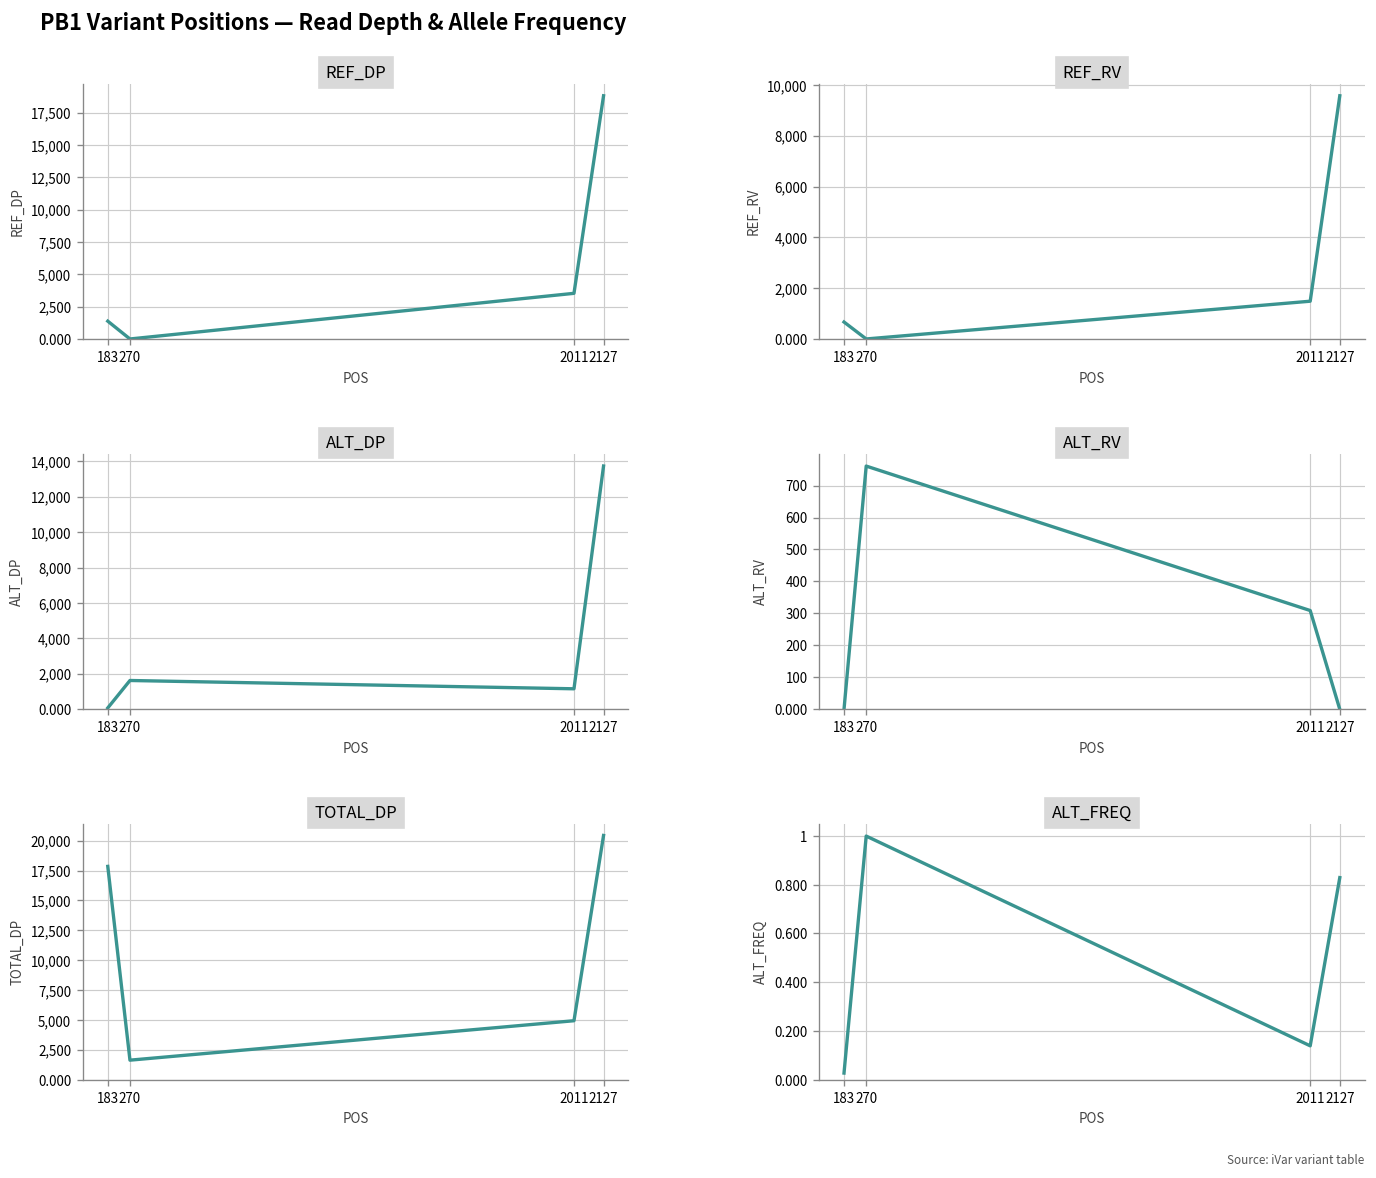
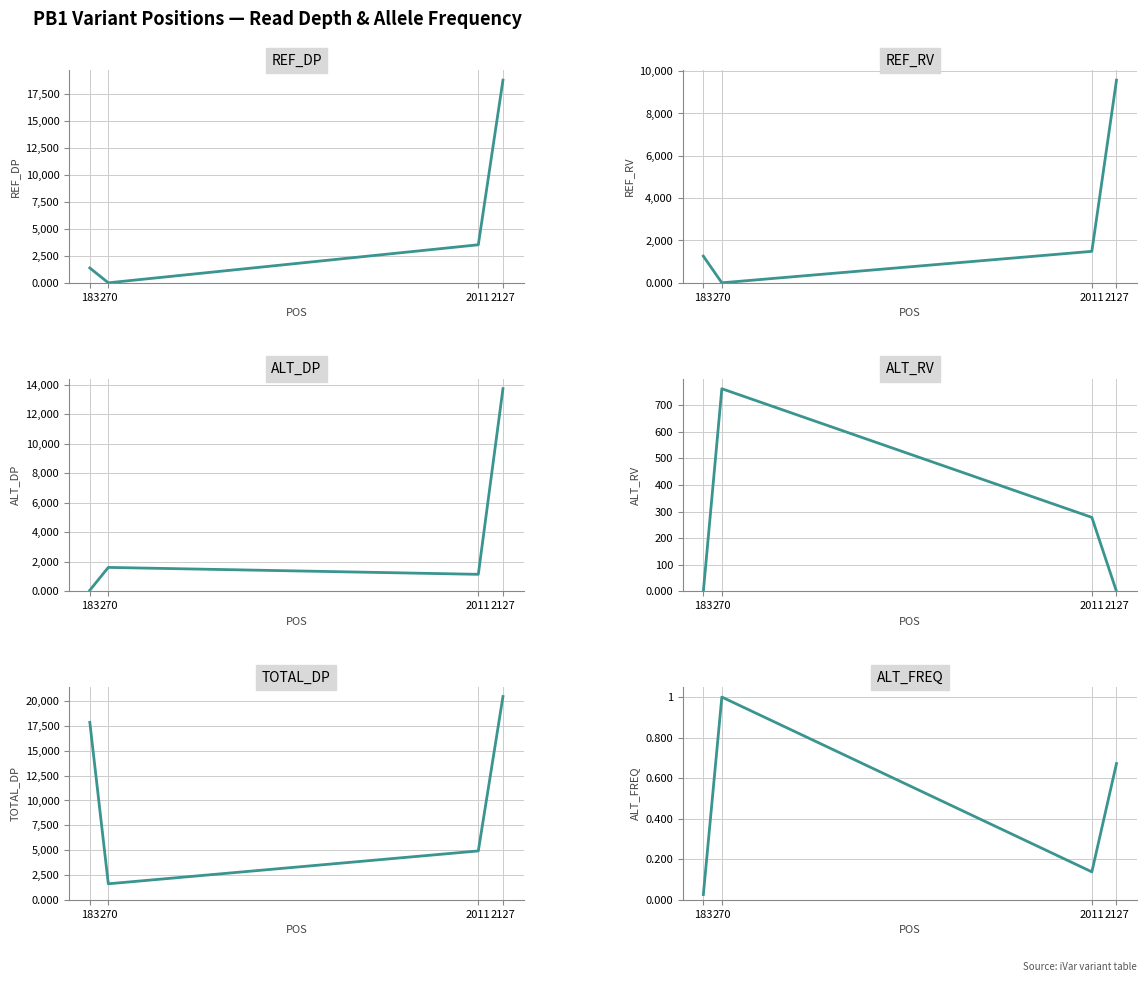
  {
    "REF_DP": {
      "183": "1,400",
      "270": "0",
      "2011": "3,500",
      "2127": "18,800"
    },
    "REF_RV": {
-     "183": "700",
+     "183": "1,300",
      "270": "0",
      "2011": "1,500",
      "2127": "9,600"
    },
    "ALT_DP": {
      "183": "100",
      "270": "1,600",
      "2011": "1,200",
      "2127": "13,700"
    },
    "ALT_RV": {
      "183": "0",
      "270": "760",
-     "2011": "310",
+     "2011": "280",
      "2127": "0"
    },
    "TOTAL_DP": {
      "183": "18,000",
      "270": "2,000",
      "2011": "5,000",
      "2127": "20,000"
    },
    "ALT_FREQ": {
      "183": "0.03",
      "270": "1.00",
      "2011": "0.14",
-     "2127": "0.83"
+     "2127": "0.67"
    }
  }
